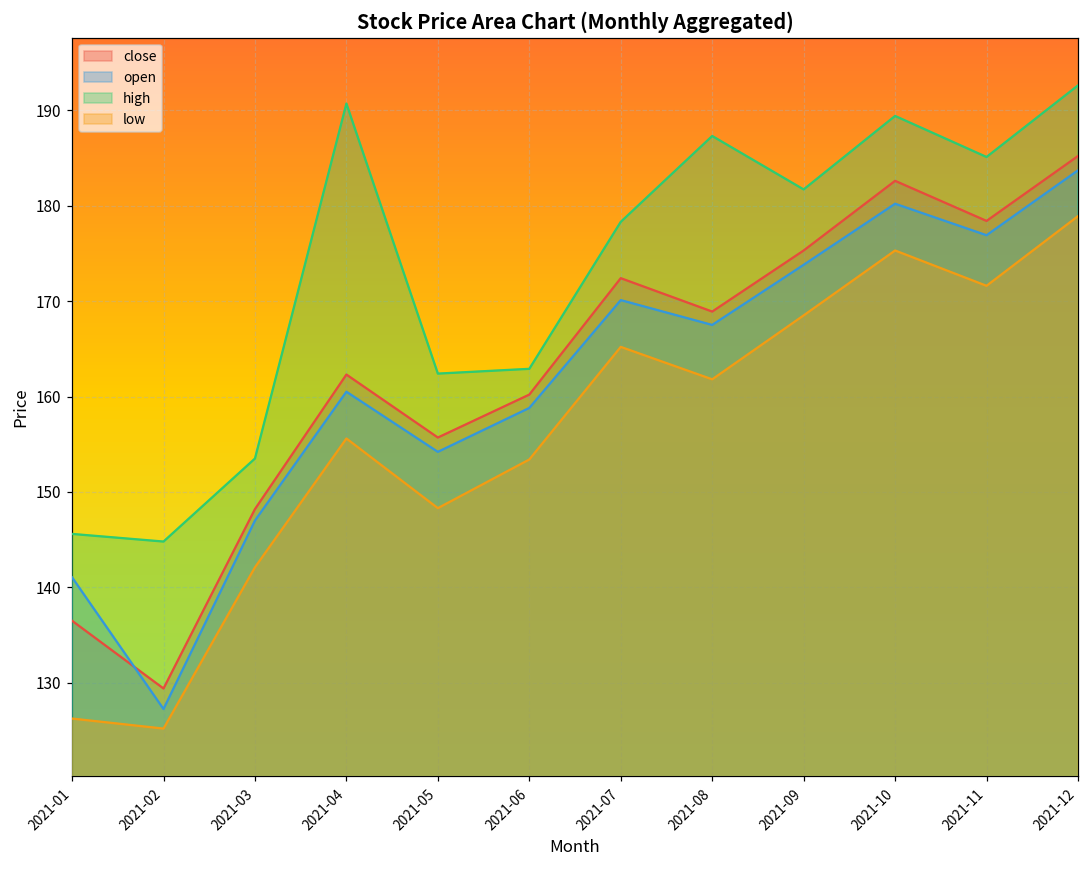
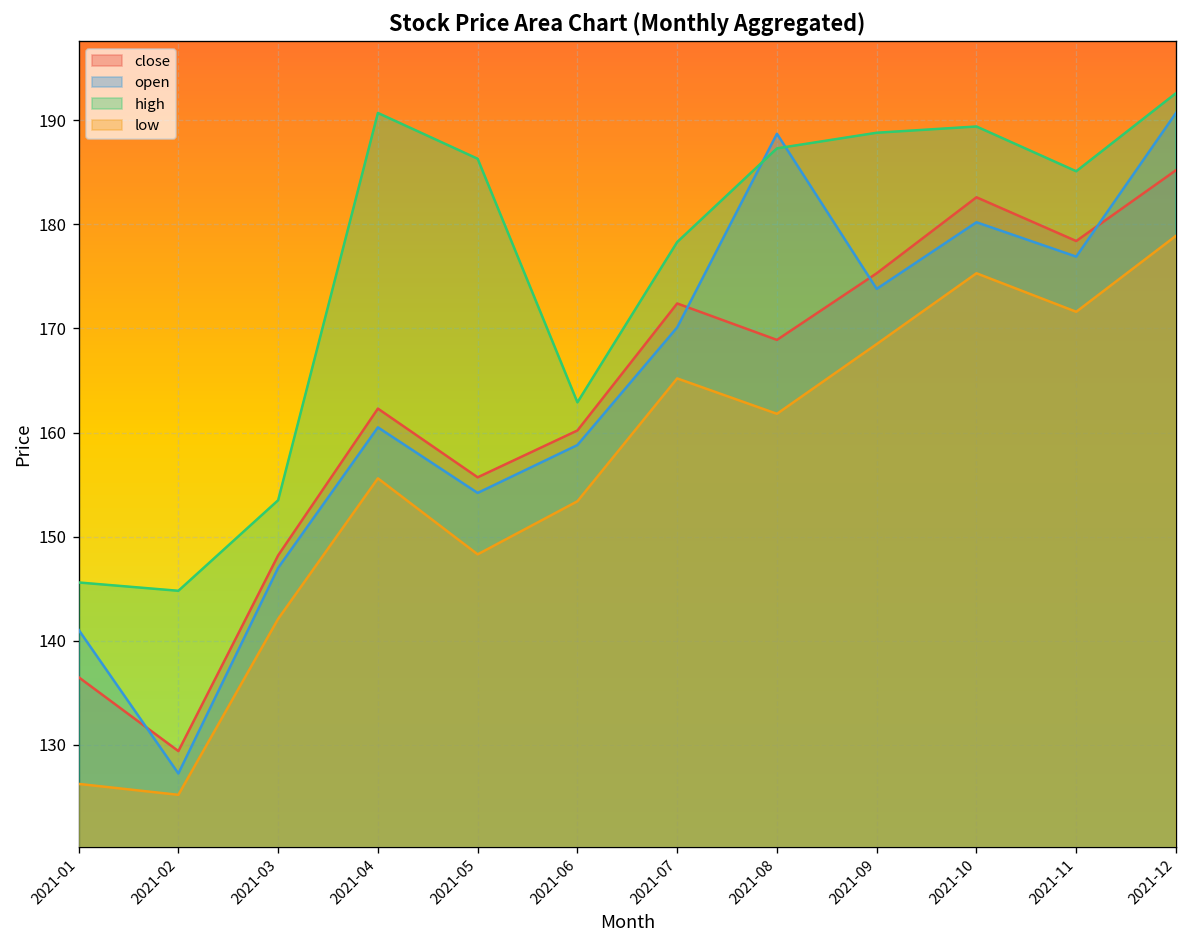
  {
    "open": {
      "2021-01": 141,
      "2021-02": 127,
      "2021-03": 147,
      "2021-04": 161,
      "2021-05": 154,
      "2021-06": 159,
      "2021-07": 170,
-     "2021-08": 168,
+     "2021-08": 189,
      "2021-09": 174,
      "2021-10": 180,
      "2021-11": 177,
-     "2021-12": 184
+     "2021-12": 191
    },
    "high": {
      "2021-01": 146,
      "2021-02": 145,
      "2021-03": 154,
      "2021-04": 191,
-     "2021-05": 162,
+     "2021-05": 186,
      "2021-06": 163,
      "2021-07": 178,
      "2021-08": 187,
-     "2021-09": 182,
+     "2021-09": 189,
      "2021-10": 189,
      "2021-11": 185,
      "2021-12": 193
    }
  }
